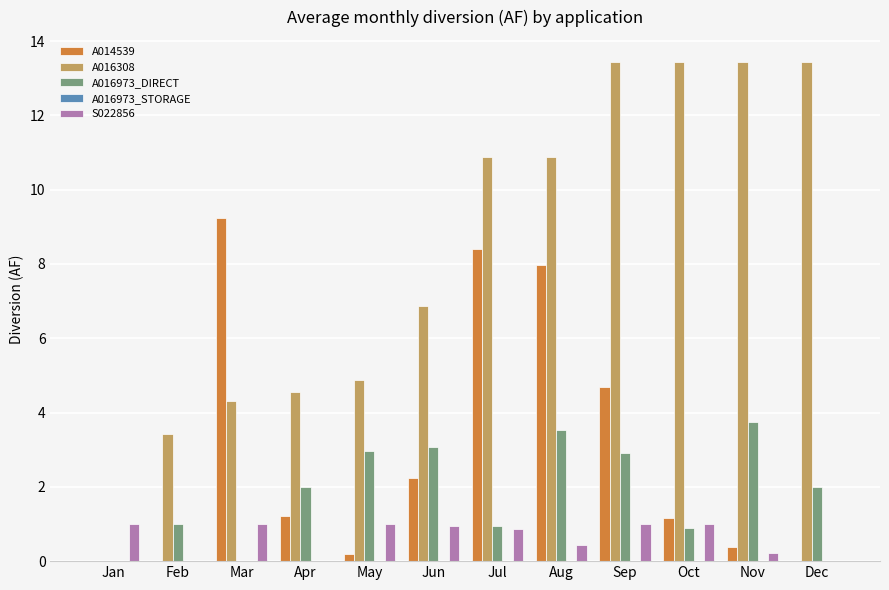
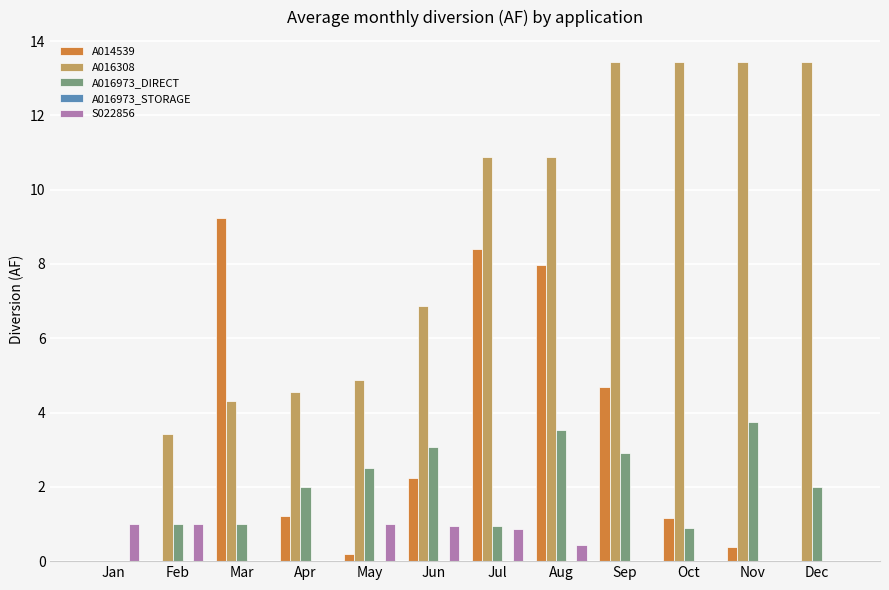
  {
    "A016973_DIRECT": {
      "Jan": 0.0,
      "Feb": 1.0,
-     "Mar": 0,
+     "Mar": 1,
      "Apr": 2.0,
-     "May": 3.0,
+     "May": 2.5,
      "Jun": 3.1,
      "Jul": 0.9,
      "Aug": 3.5,
      "Sep": 2.9,
      "Oct": 0.9,
      "Nov": 3.8,
      "Dec": 2.0
    },
    "A016973_STORAGE": {
      "Jan": 0.0,
      "Feb": 0.0,
      "Mar": 0.0,
      "Apr": 0.0,
      "May": 0.0,
      "Jun": 0.0,
      "Jul": 0.0,
      "Aug": 0.0,
      "Sep": 0.0,
      "Oct": 0.0,
      "Nov": 0.0
    },
    "S022856": {
      "Jan": 1.0,
-     "Feb": 0,
-     "Mar": 1,
+     "Feb": 1,
+     "Mar": 0,
      "Apr": 0.0,
      "May": 1.0,
      "Jun": 1.0,
      "Jul": 0.9,
      "Aug": 0.4,
-     "Sep": 1,
-     "Oct": 1,
-     "Nov": 0.2
+     "Sep": 0,
+     "Oct": 0,
+     "Nov": 0.0
    }
  }
